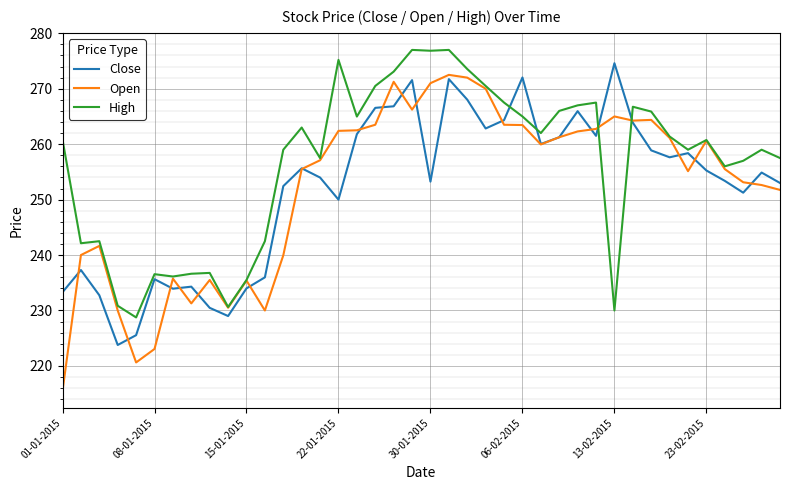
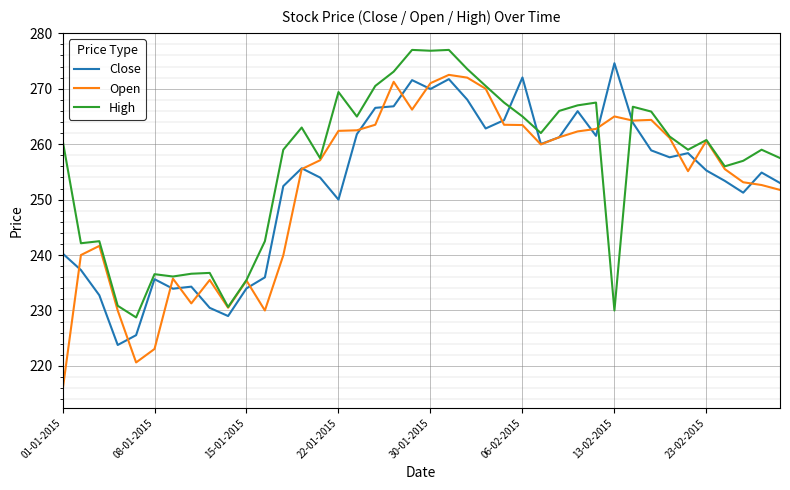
  {
    "Close": {
-     "01-01-2015": 233,
+     "01-01-2015": 240,
      "08-01-2015": 236,
      "15-01-2015": 234,
      "22-01-2015": 250,
-     "30-01-2015": 253,
+     "30-01-2015": 270,
      "06-02-2015": 272,
      "13-02-2015": 275,
      "23-02-2015": 255
    },
    "Open": {
      "01-01-2015": 216,
      "08-01-2015": 223,
      "22-01-2015": 262,
      "30-01-2015": 271,
      "06-02-2015": 263,
      "13-02-2015": 265
    },
    "High": {
      "01-01-2015": 261,
      "08-01-2015": 237,
-     "22-01-2015": 275,
+     "22-01-2015": 269,
      "30-01-2015": 277,
      "06-02-2015": 265,
      "13-02-2015": 230
    }
  }
